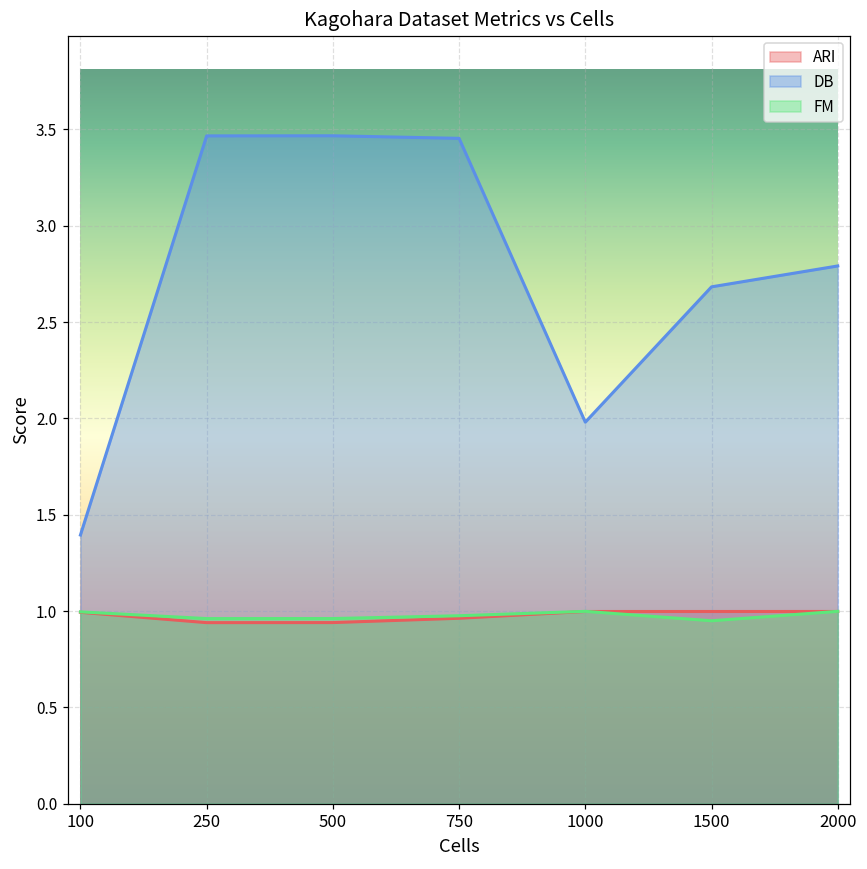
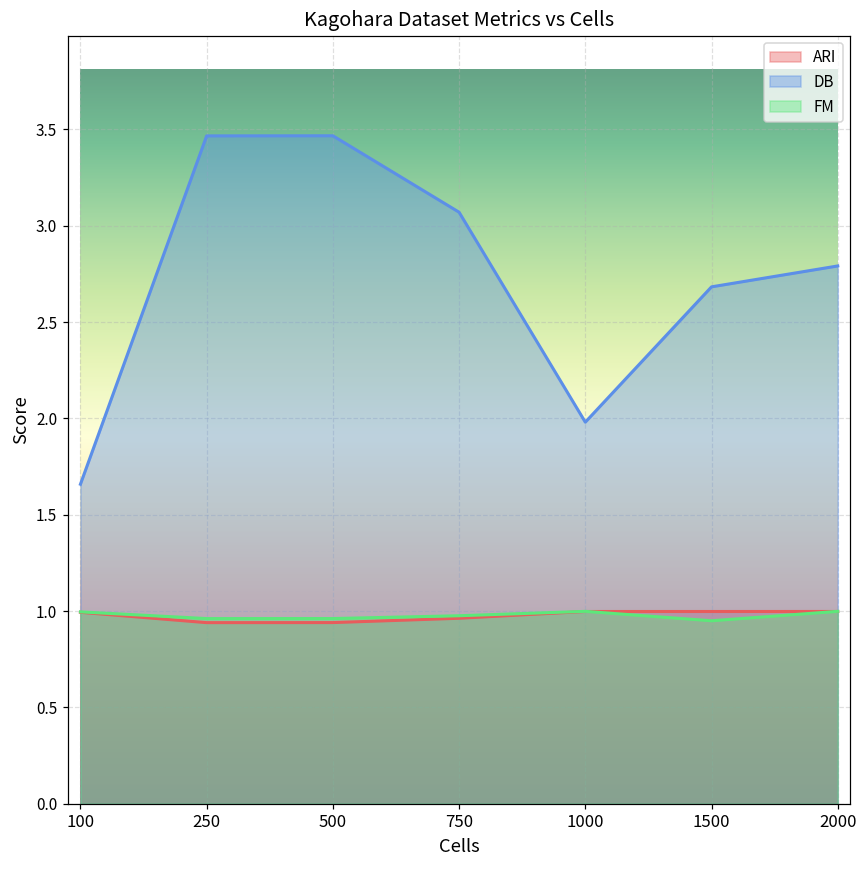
  {
    "ARI": {
      "250": 0.94,
      "500": 0.94,
      "1500": 1.00
    },
    "DB": {
-     "100": 1.39,
+     "100": 1.66,
      "250": 3.47,
      "500": 3.47,
-     "750": 3.45,
+     "750": 3.07,
      "1000": 1.98,
      "1500": 2.68,
      "2000": 2.79
    },
    "FM": {
      "250": 0.96,
      "500": 0.96,
      "1500": 0.95
    }
  }
